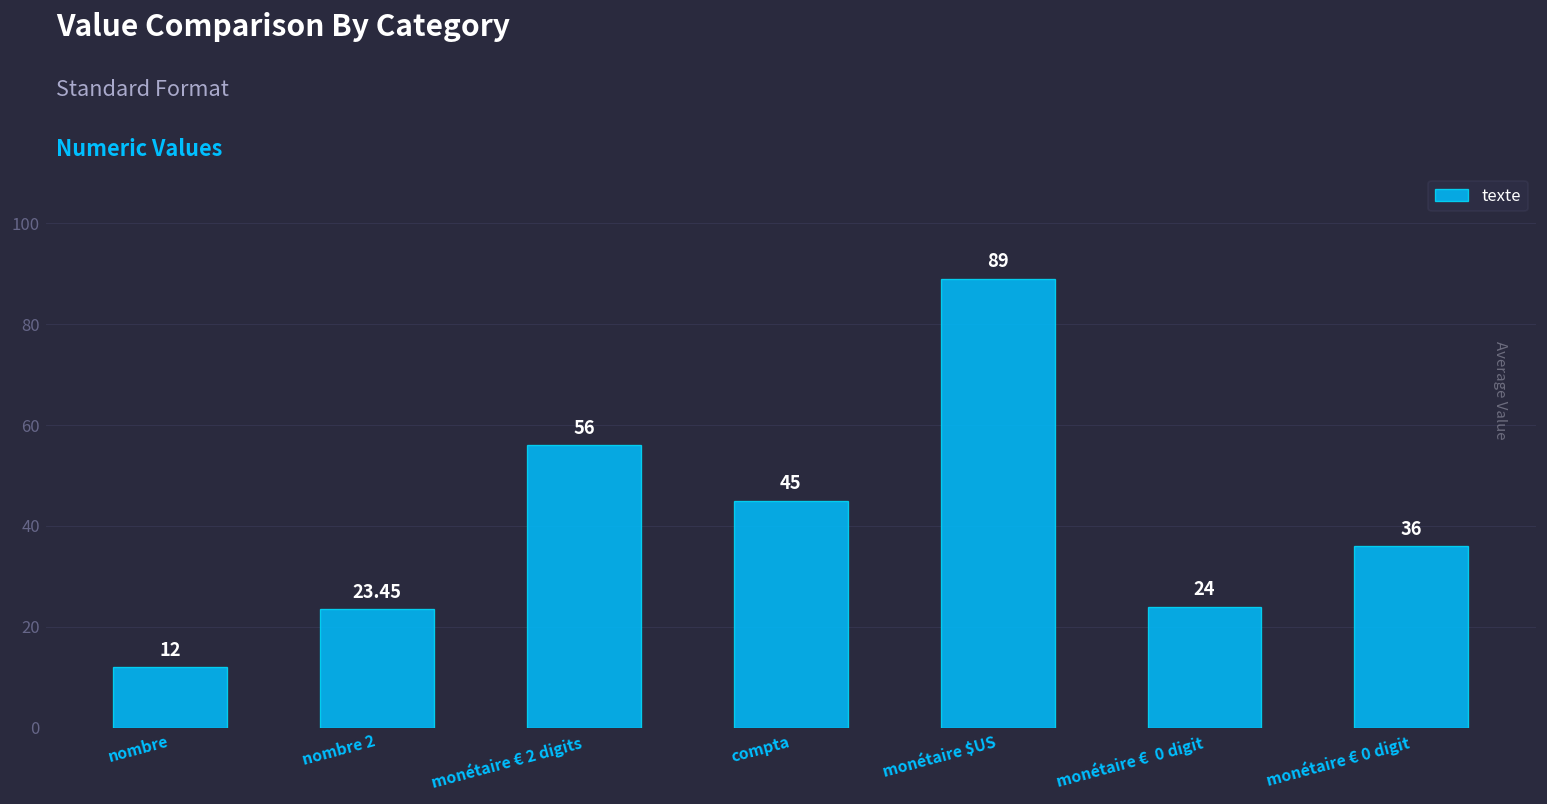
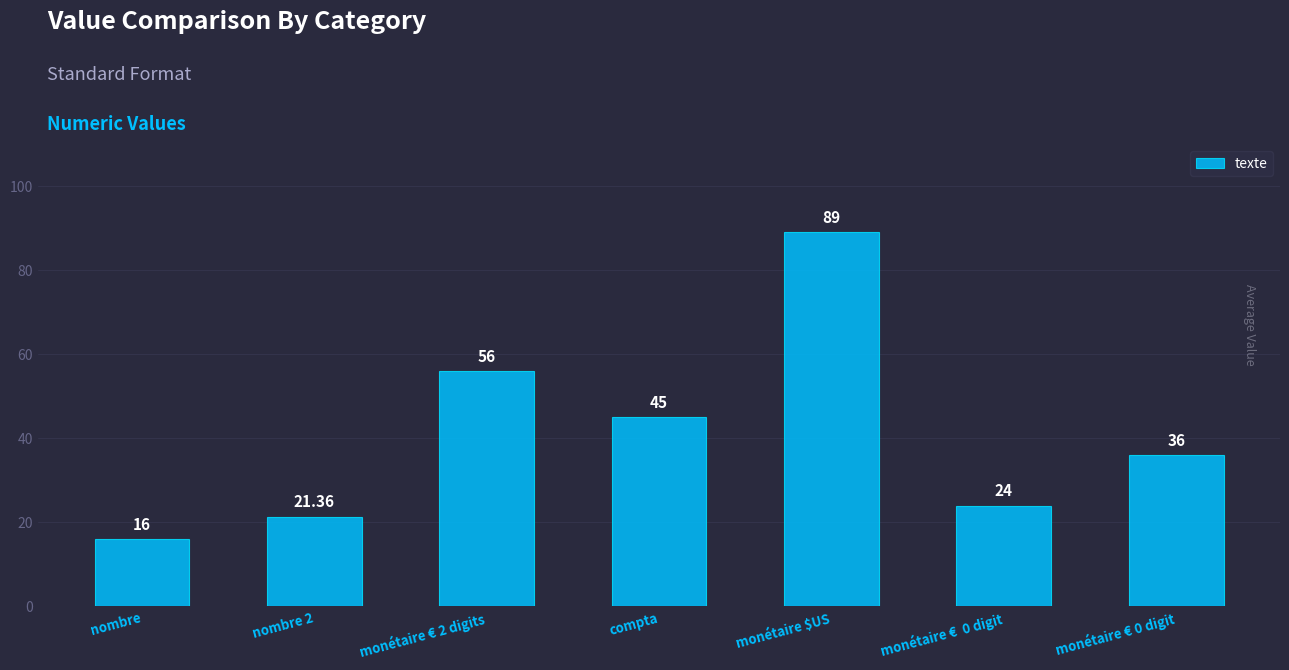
  {
-   "nombre": 12,
-   "nombre 2": 23.45,
+   "nombre": 16,
+   "nombre 2": 21.36,
    "monétaire € 2 digits": 56,
    "compta": 45,
    "monétaire $US": 89
  }
